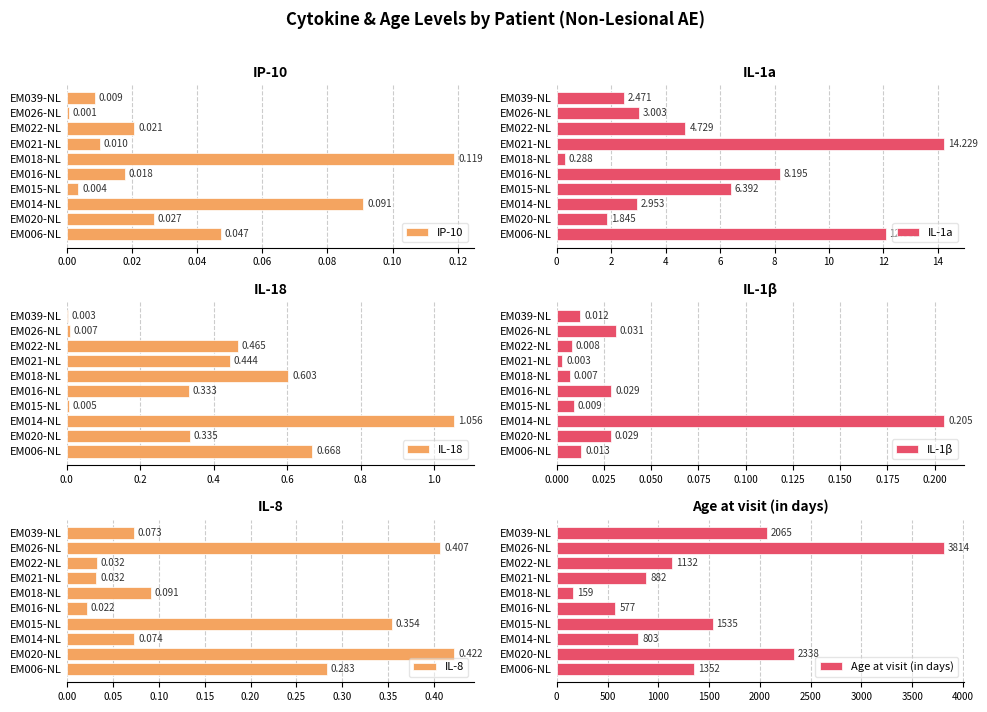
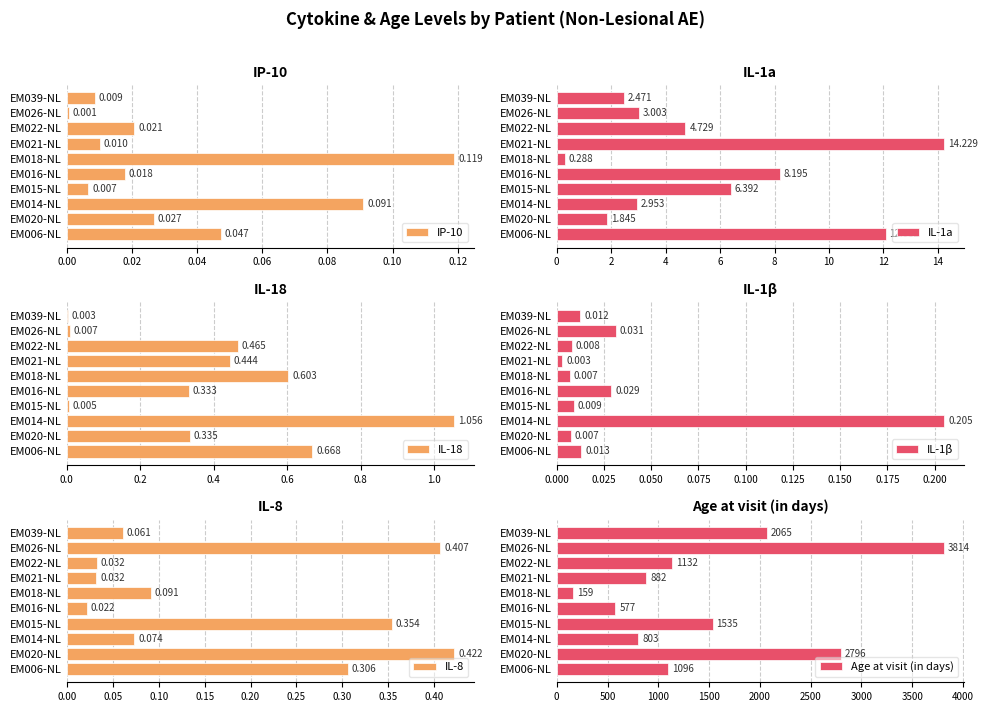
  {
    "IP-10": {
      "EM039-NL": 0.009,
      "EM026-NL": 0.001,
      "EM022-NL": 0.021,
      "EM021-NL": 0.010,
      "EM018-NL": 0.119,
      "EM016-NL": 0.018,
-     "EM015-NL": 0.004,
+     "EM015-NL": 0.007,
      "EM014-NL": 0.091,
      "EM020-NL": 0.027,
      "EM006-NL": 0.047
    },
    "IL-1a": {
      "EM039-NL": 2.471,
      "EM026-NL": 3.003,
      "EM022-NL": 4.729,
      "EM021-NL": 14.229,
      "EM018-NL": 0.288,
      "EM016-NL": 8.195,
      "EM015-NL": 6.392,
      "EM014-NL": 2.953,
      "EM020-NL": 1.845
    },
    "IL-18": {
      "EM039-NL": 0.003,
      "EM026-NL": 0.007,
      "EM022-NL": 0.465,
      "EM021-NL": 0.444,
      "EM018-NL": 0.603,
      "EM016-NL": 0.333,
      "EM015-NL": 0.005,
      "EM014-NL": 1.056,
      "EM020-NL": 0.335,
      "EM006-NL": 0.668
    },
    "IL-1β": {
      "EM039-NL": 0.012,
      "EM026-NL": 0.031,
      "EM022-NL": 0.008,
      "EM021-NL": 0.003,
      "EM018-NL": 0.007,
      "EM016-NL": 0.029,
      "EM015-NL": 0.009,
      "EM014-NL": 0.205,
-     "EM020-NL": 0.029,
+     "EM020-NL": 0.007,
      "EM006-NL": 0.013
    },
    "IL-8": {
-     "EM039-NL": 0.073,
+     "EM039-NL": 0.061,
      "EM026-NL": 0.407,
      "EM022-NL": 0.032,
      "EM021-NL": 0.032,
      "EM018-NL": 0.091,
      "EM016-NL": 0.022,
      "EM015-NL": 0.354,
      "EM014-NL": 0.074,
-     "EM006-NL": 0.283
+     "EM006-NL": 0.306
    },
    "Age at visit (in days)": {
      "EM039-NL": 2065,
      "EM026-NL": 3814,
      "EM022-NL": 1132,
      "EM021-NL": 882,
      "EM018-NL": 159,
      "EM016-NL": 577,
      "EM015-NL": 1535,
      "EM014-NL": 803,
-     "EM020-NL": 2340,
-     "EM006-NL": 1352
+     "EM020-NL": 2800,
+     "EM006-NL": 1096
    }
  }
